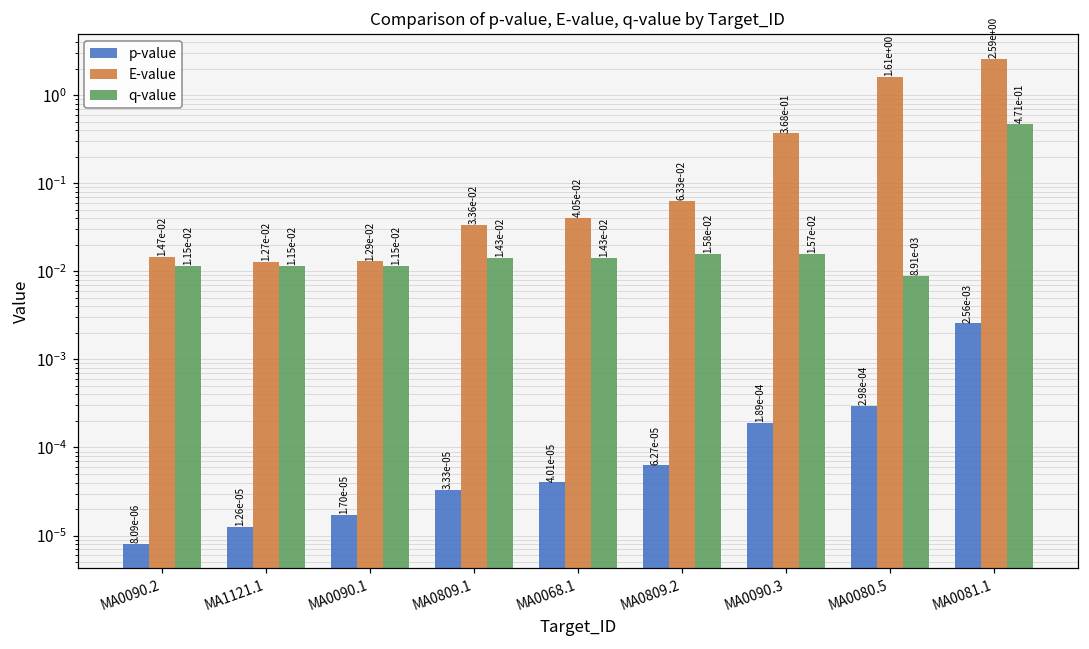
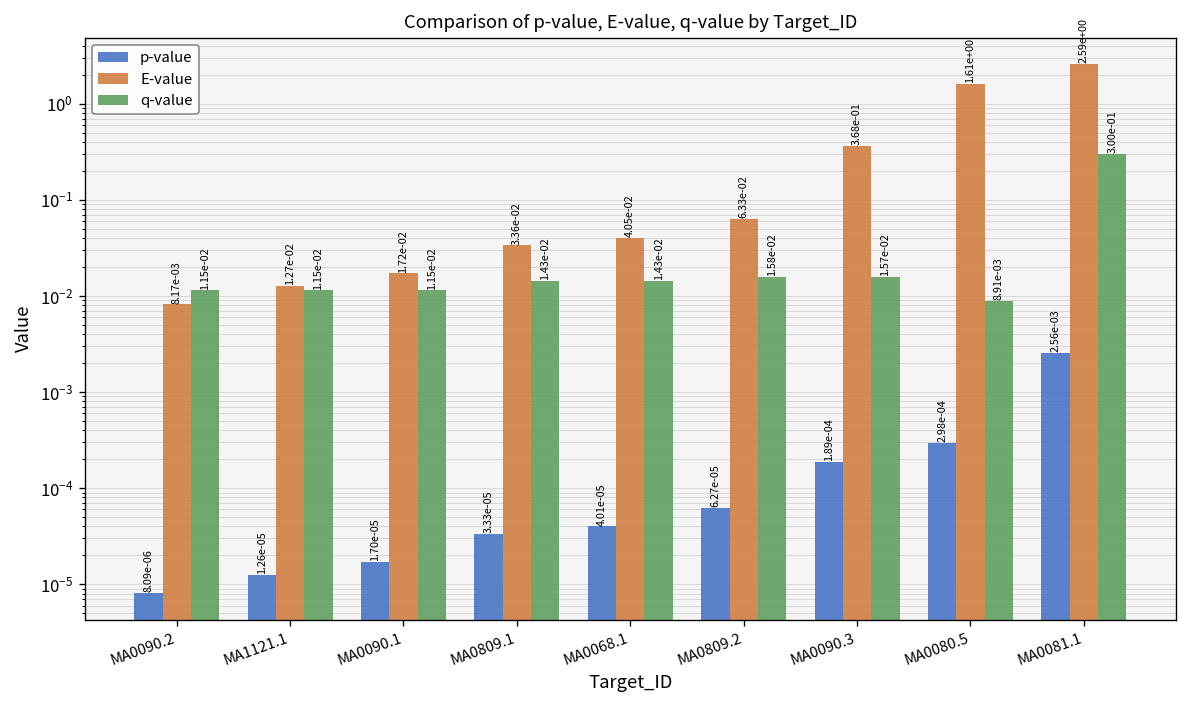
  {
    "p-value": {
      "MA0090.2": "8.09e-06",
      "MA1121.1": "1.26e-05",
      "MA0090.1": "1.70e-05",
      "MA0809.1": "3.33e-05",
      "MA0068.1": "4.01e-05",
      "MA0809.2": "6.27e-05",
      "MA0090.3": "1.89e-04",
      "MA0080.5": "2.98e-04",
      "MA0081.1": "2.56e-03"
    },
    "E-value": {
-     "MA0090.2": "1.47e-02",
+     "MA0090.2": "8.17e-03",
      "MA1121.1": "1.27e-02",
-     "MA0090.1": "1.29e-02",
+     "MA0090.1": "1.72e-02",
      "MA0809.1": "3.36e-02",
      "MA0068.1": "4.05e-02",
      "MA0809.2": "6.33e-02",
      "MA0090.3": "3.68e-01",
      "MA0080.5": "1.61e+00",
      "MA0081.1": "2.59e+00"
    },
    "q-value": {
      "MA0090.2": "1.15e-02",
      "MA1121.1": "1.15e-02",
      "MA0090.1": "1.15e-02",
      "MA0809.1": "1.43e-02",
      "MA0068.1": "1.43e-02",
      "MA0809.2": "1.58e-02",
      "MA0090.3": "1.57e-02",
      "MA0080.5": "8.91e-03",
-     "MA0081.1": "4.71e-01"
+     "MA0081.1": "3.00e-01"
    }
  }
